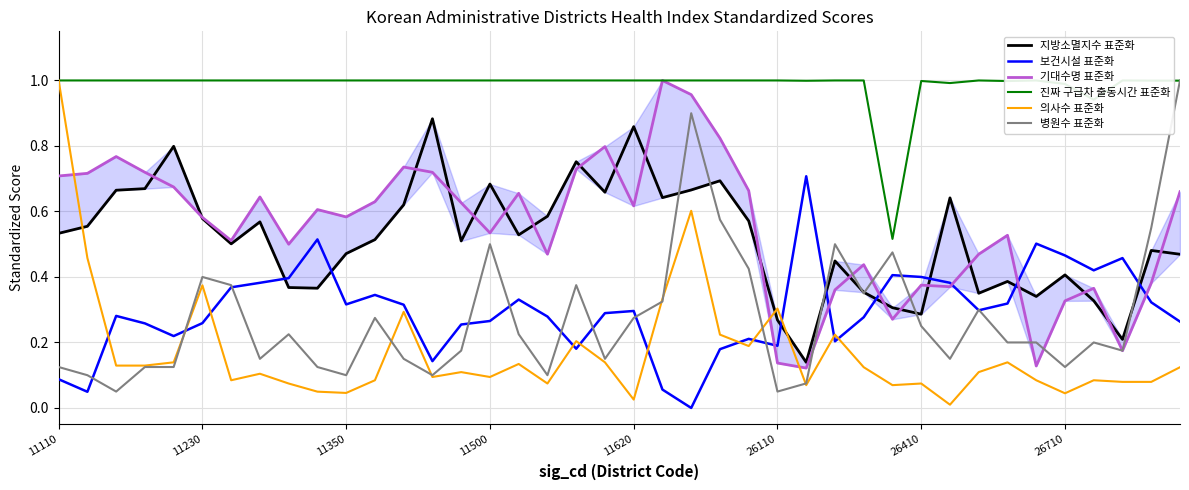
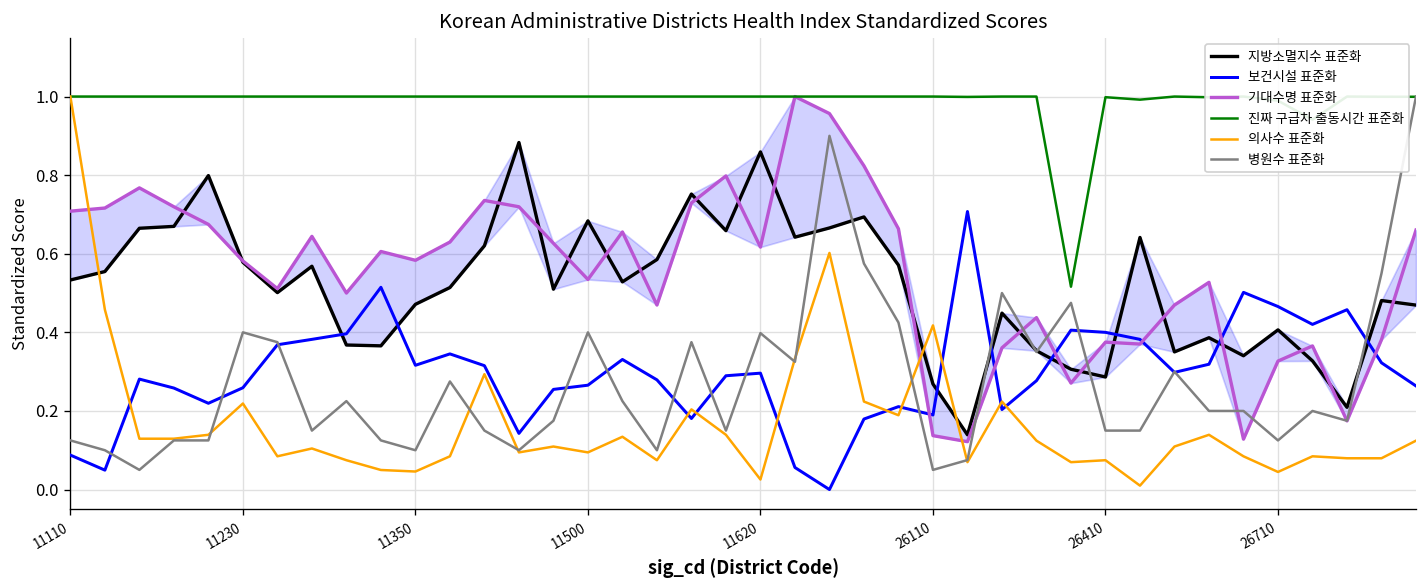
  {
    "지방소멸지수 표준화": {
      "11110": 0.53,
      "11350": 0.47,
      "26410": 0.29
    },
    "기대수명 표준화": {
      "11500": 0.53,
      "11620": 0.62,
      "26110": 0.14,
      "26710": 0.33
    },
    "진짜 구급차 출동시간 표준화": {
      "11230": 1.00,
      "11350": 1.00,
      "11500": 1.00,
      "11620": 1.00,
      "26110": 1.00,
      "26410": 1.00
    },
    "의사수 표준화": {
-     "11230": 0.37,
+     "11230": 0.22,
      "11350": 0.05,
      "11500": 0.09,
      "11620": 0.03,
-     "26110": 0.30,
+     "26110": 0.42,
      "26410": 0.07,
      "26710": 0.04
    },
    "병원수 표준화": {
      "11110": 0.13,
      "11230": 0.40,
      "11350": 0.10,
-     "11500": 0.5,
-     "11620": 0.28,
+     "11500": 0.4,
+     "11620": 0.40,
      "26110": 0.05,
-     "26410": 0.25,
+     "26410": 0.15,
      "26710": 0.13
    }
  }
